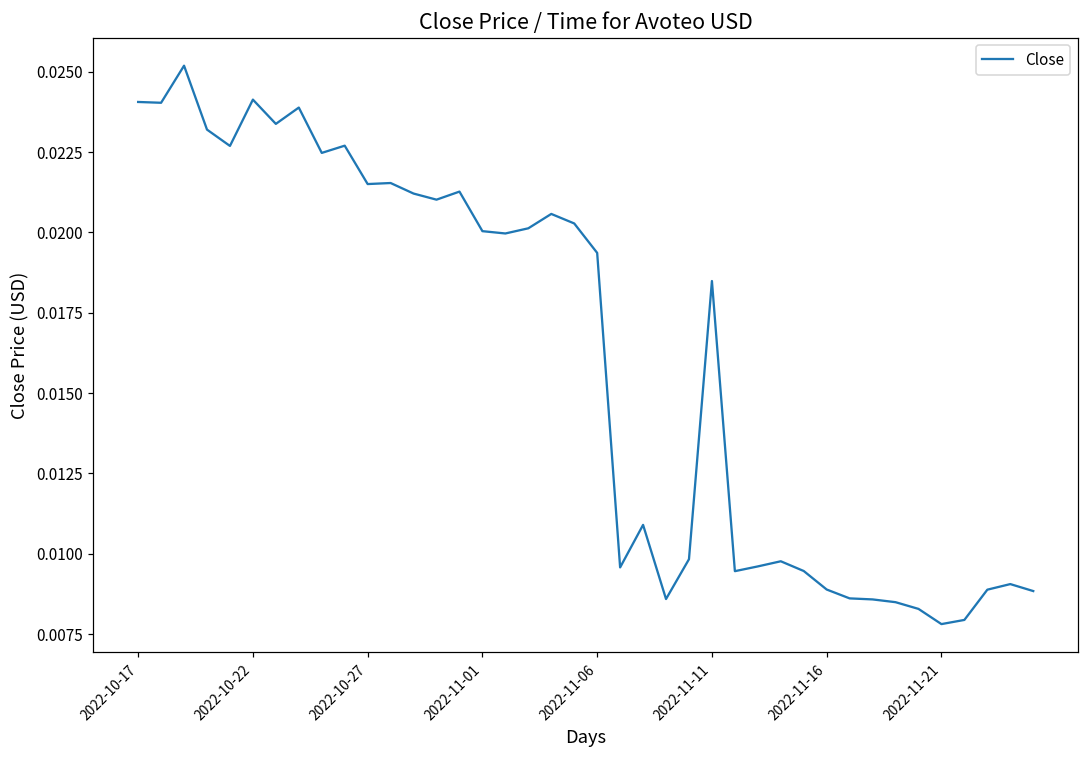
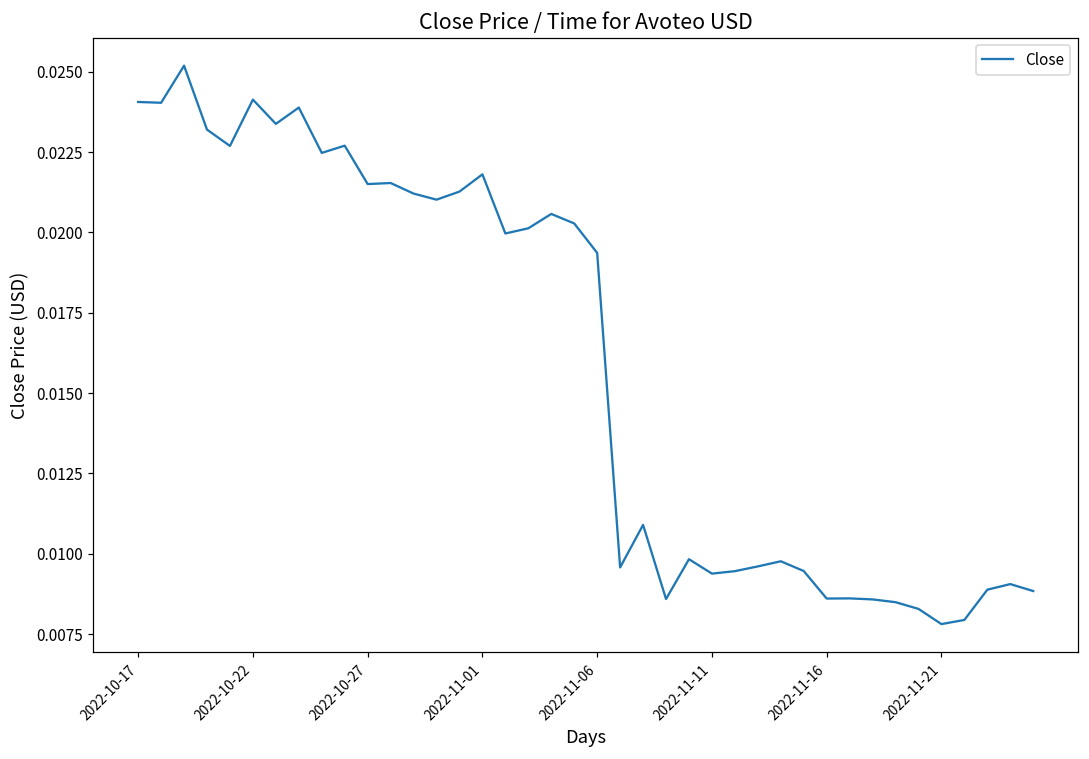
  {
    "2022-10-17": 0.0241,
    "2022-10-22": 0.0241,
    "2022-10-27": 0.0215,
-   "2022-11-01": 0.0200,
+   "2022-11-01": 0.0218,
    "2022-11-06": 0.0194,
-   "2022-11-11": 0.0185,
-   "2022-11-16": 0.0089,
+   "2022-11-11": 0.0094,
+   "2022-11-16": 0.0086,
    "2022-11-21": 0.0078
  }
